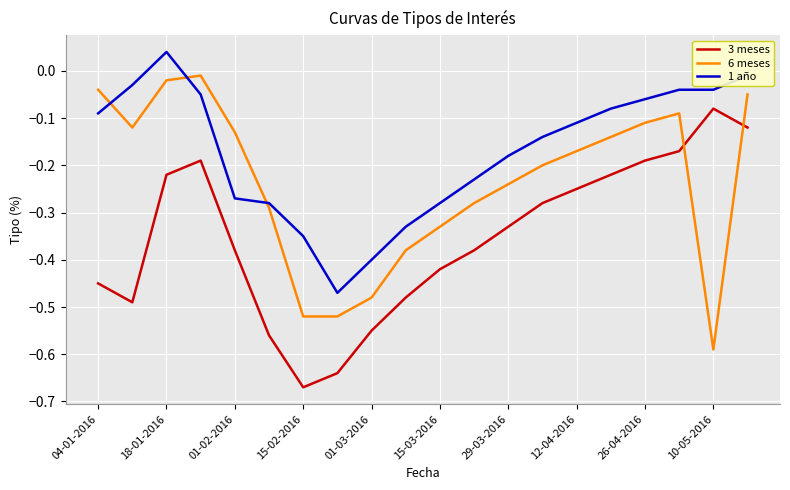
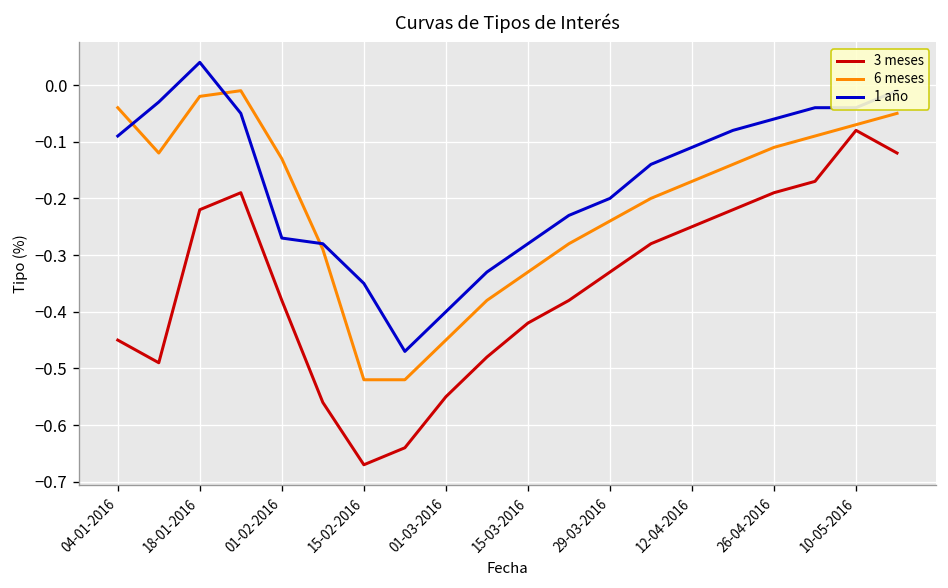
  {
    "3 meses": {
      "04-01-2016": -0.45,
      "18-01-2016": -0.22,
      "01-02-2016": -0.38,
      "15-02-2016": -0.67,
      "01-03-2016": -0.55,
      "15-03-2016": -0.42,
      "29-03-2016": -0.33,
      "12-04-2016": -0.25,
      "26-04-2016": -0.19,
      "10-05-2016": -0.08
    },
    "6 meses": {
      "04-01-2016": -0.04,
      "18-01-2016": -0.02,
      "01-02-2016": -0.13,
      "15-02-2016": -0.52,
-     "01-03-2016": -0.48,
+     "01-03-2016": -0.45,
      "15-03-2016": -0.33,
      "29-03-2016": -0.24,
      "12-04-2016": -0.17,
      "26-04-2016": -0.11,
-     "10-05-2016": -0.59
+     "10-05-2016": -0.07
    },
    "1 año": {
      "04-01-2016": -0.09,
      "18-01-2016": 0.04,
      "01-02-2016": -0.27,
      "15-02-2016": -0.35,
      "01-03-2016": -0.40,
      "15-03-2016": -0.28,
-     "29-03-2016": -0.18,
+     "29-03-2016": -0.20,
      "12-04-2016": -0.11,
      "26-04-2016": -0.06,
      "10-05-2016": -0.04
    }
  }
